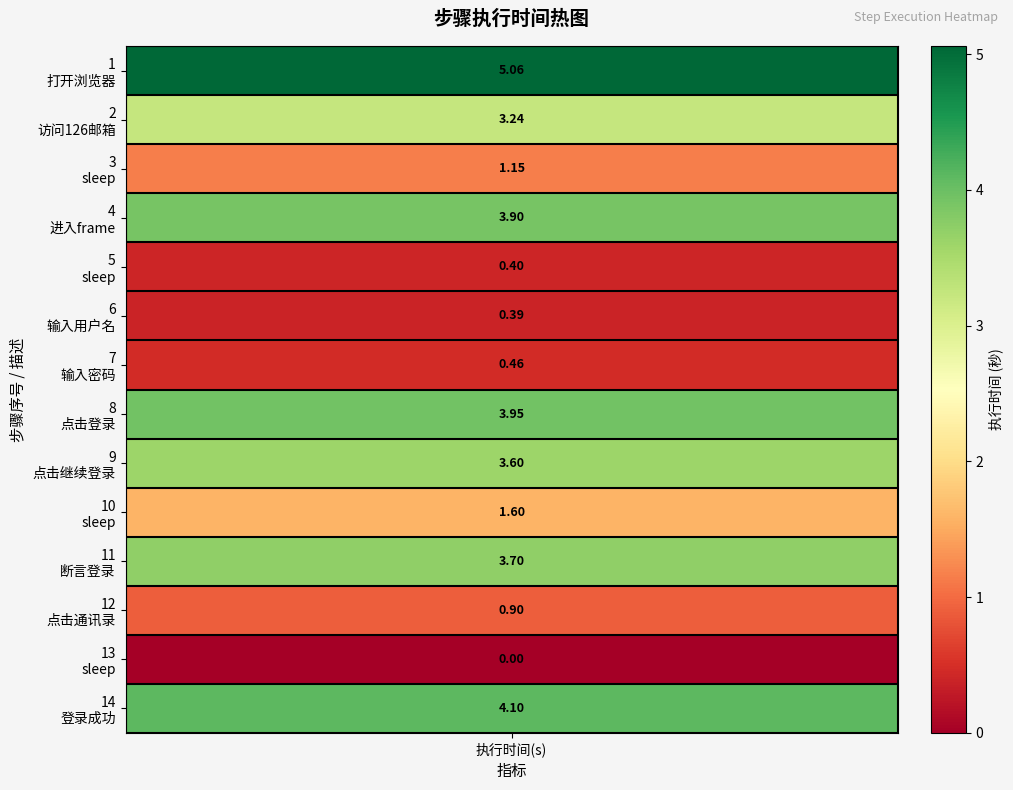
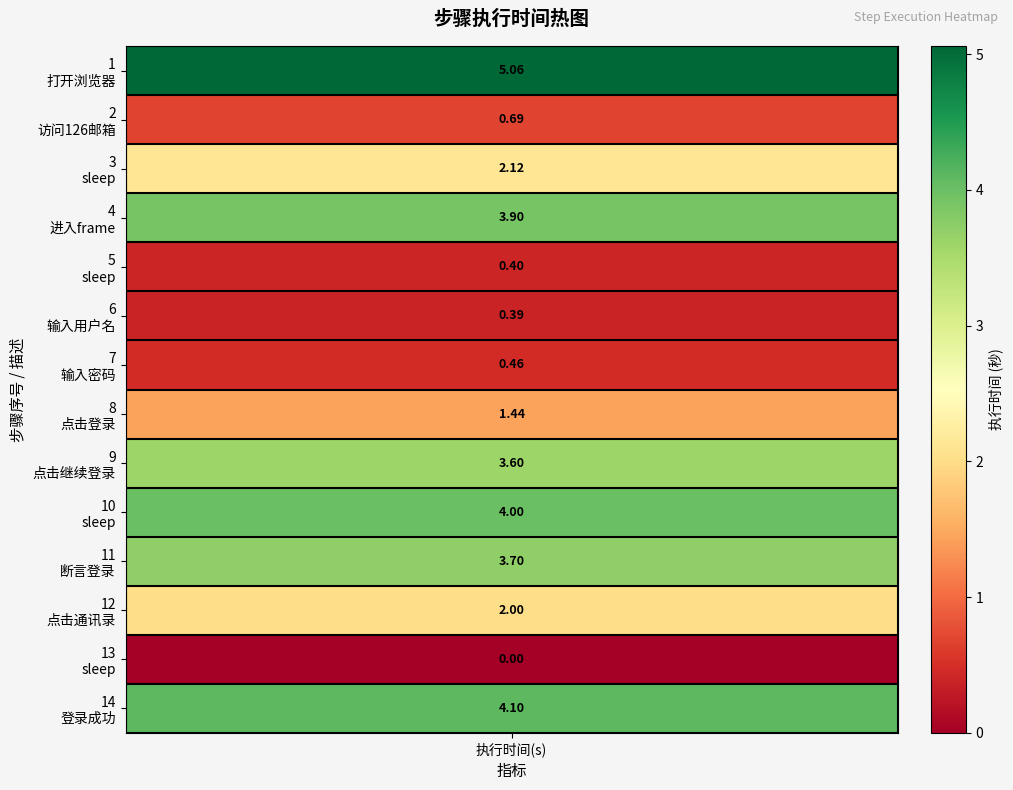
  {
    "1 打开浏览器": {
      "执行时间(s)": 5.06
    },
    "2 访问126邮箱": {
-     "执行时间(s)": 3.24
+     "执行时间(s)": 0.69
    },
    "3 sleep": {
-     "执行时间(s)": 1.15
+     "执行时间(s)": 2.12
    },
    "4 进入frame": {
      "执行时间(s)": 3.90
    },
    "5 sleep": {
      "执行时间(s)": 0.40
    },
    "6 输入用户名": {
      "执行时间(s)": 0.39
    },
    "7 输入密码": {
      "执行时间(s)": 0.46
    },
    "8 点击登录": {
-     "执行时间(s)": 3.95
+     "执行时间(s)": 1.44
    },
    "9 点击继续登录": {
      "执行时间(s)": 3.60
    },
    "10 sleep": {
-     "执行时间(s)": 1.60
+     "执行时间(s)": 4.00
    },
    "11 断言登录": {
      "执行时间(s)": 3.70
    },
    "12 点击通讯录": {
-     "执行时间(s)": 0.90
+     "执行时间(s)": 2.00
    },
    "13 sleep": {
      "执行时间(s)": 0.00
    },
    "14 登录成功": {
      "执行时间(s)": 4.10
    }
  }
